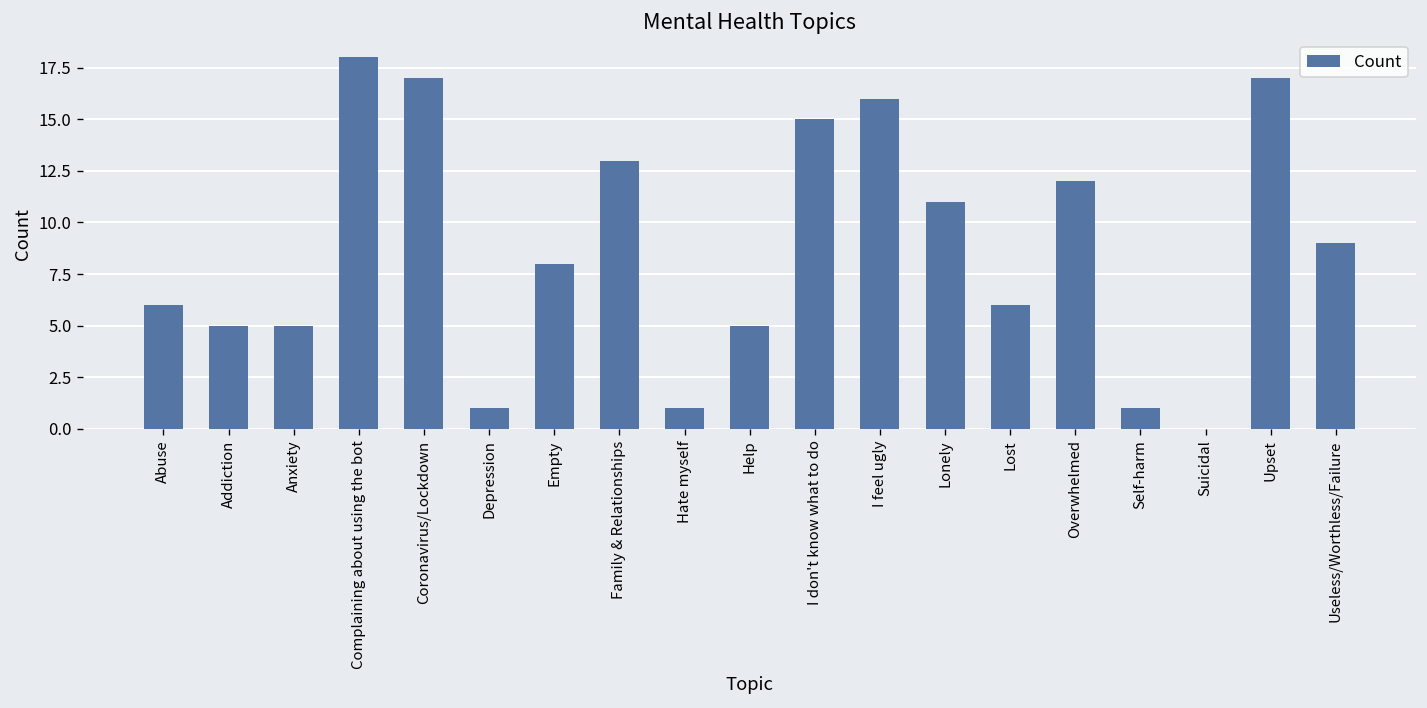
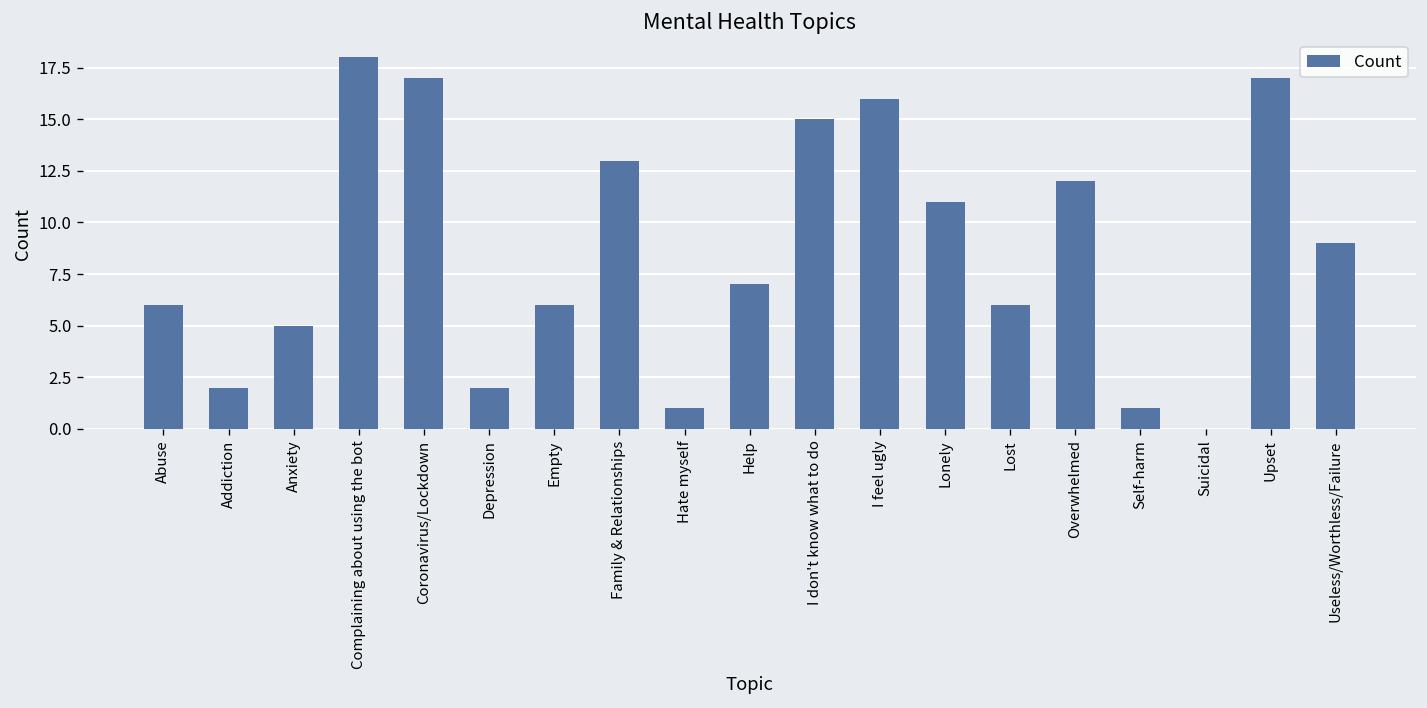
  {
    "Abuse": 6,
-   "Addiction": 5,
+   "Addiction": 2,
    "Anxiety": 5,
    "Complaining about using the bot": 18,
    "Coronavirus/Lockdown": 17,
-   "Depression": 1,
-   "Empty": 8,
+   "Depression": 2,
+   "Empty": 6,
    "Family & Relationships": 13,
    "Hate myself": 1,
-   "Help": 5,
+   "Help": 7,
    "I don't know what to do": 15,
    "I feel ugly": 16,
    "Lonely": 11,
    "Lost": 6,
    "Overwhelmed": 12,
    "Self-harm": 1,
    "Suicidal": 0,
    "Upset": 17,
    "Useless/Worthless/Failure": 9
  }
